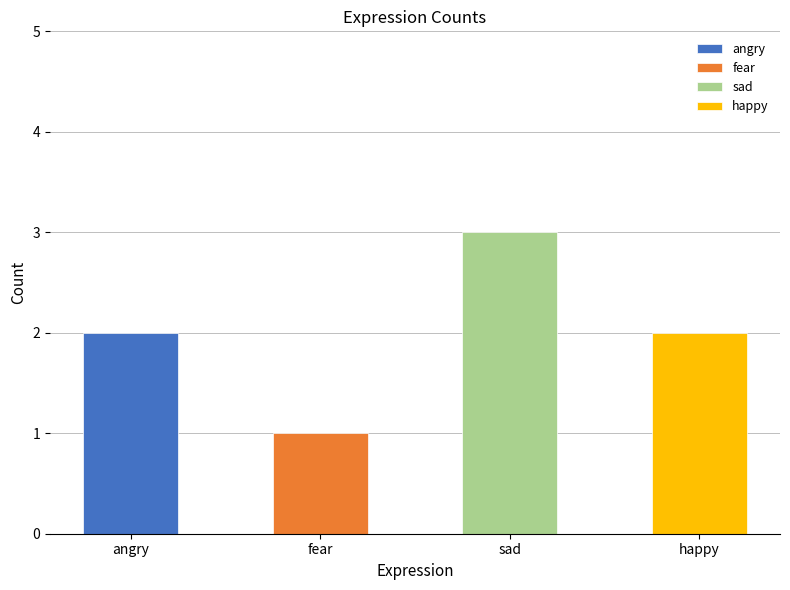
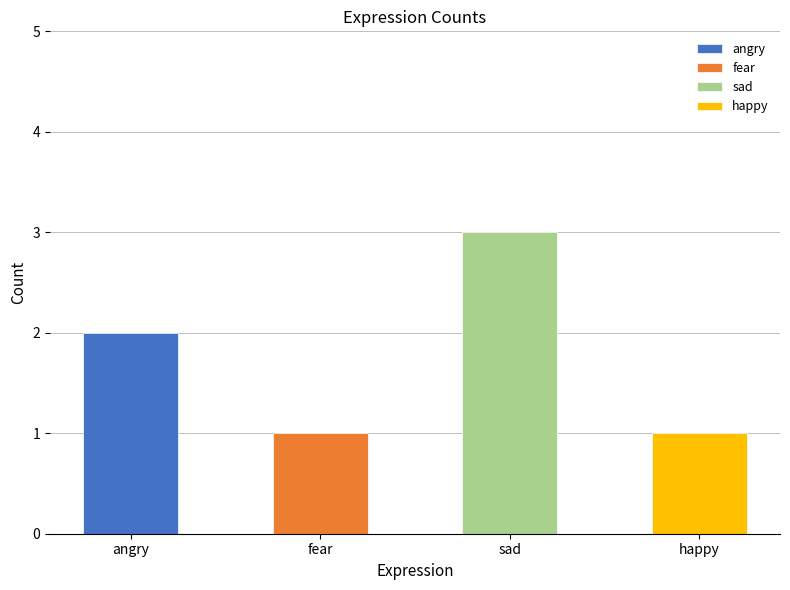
  {
    "angry": 2,
    "fear": 1,
    "sad": 3,
-   "happy": 2
+   "happy": 1
  }
